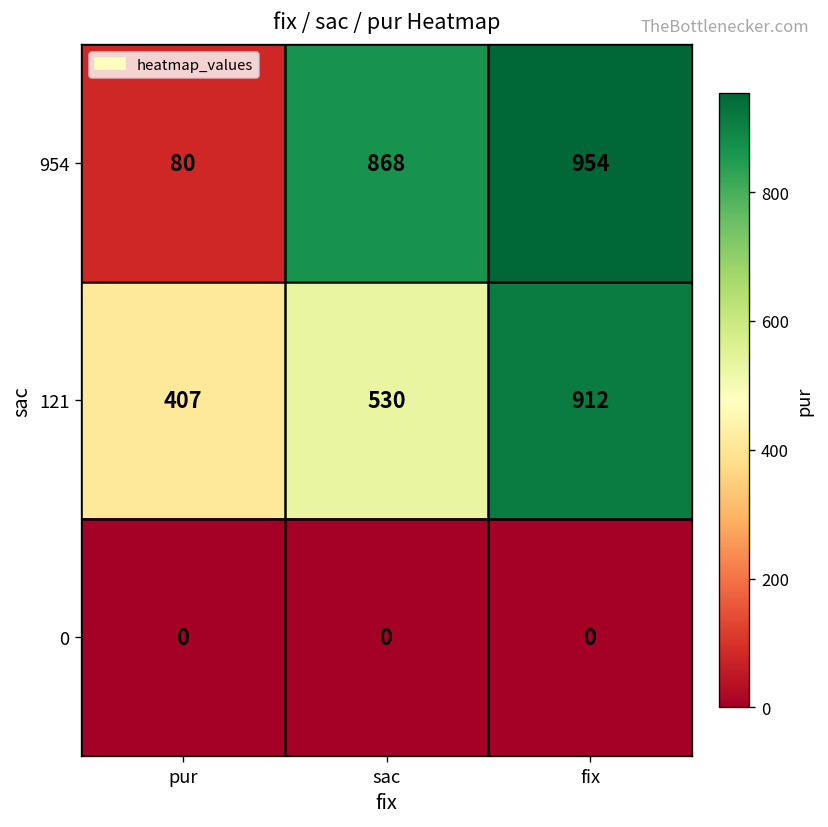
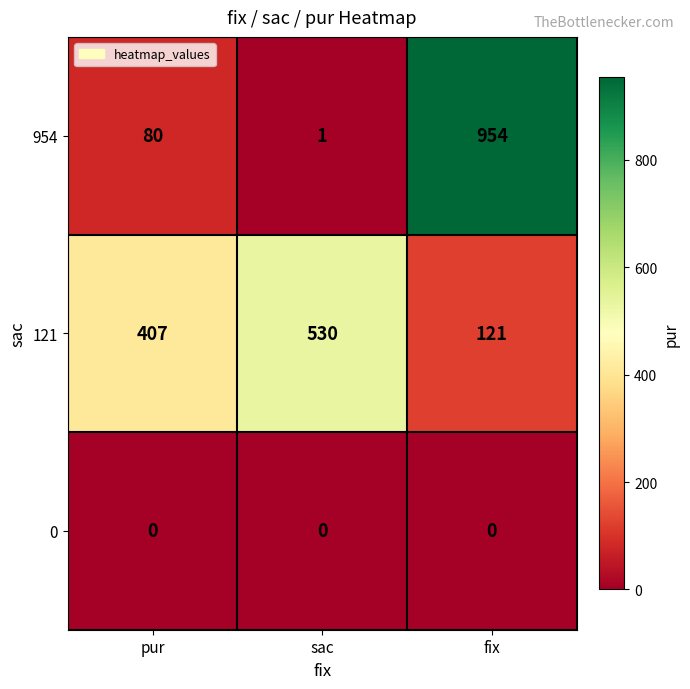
  {
    "954": {
      "pur": 80,
-     "sac": 868,
+     "sac": 1,
      "fix": 954
    },
    "121": {
      "pur": 407,
      "sac": 530,
-     "fix": 912
+     "fix": 121
    },
    "0": {
      "pur": 0,
      "sac": 0,
      "fix": 0
    }
  }
